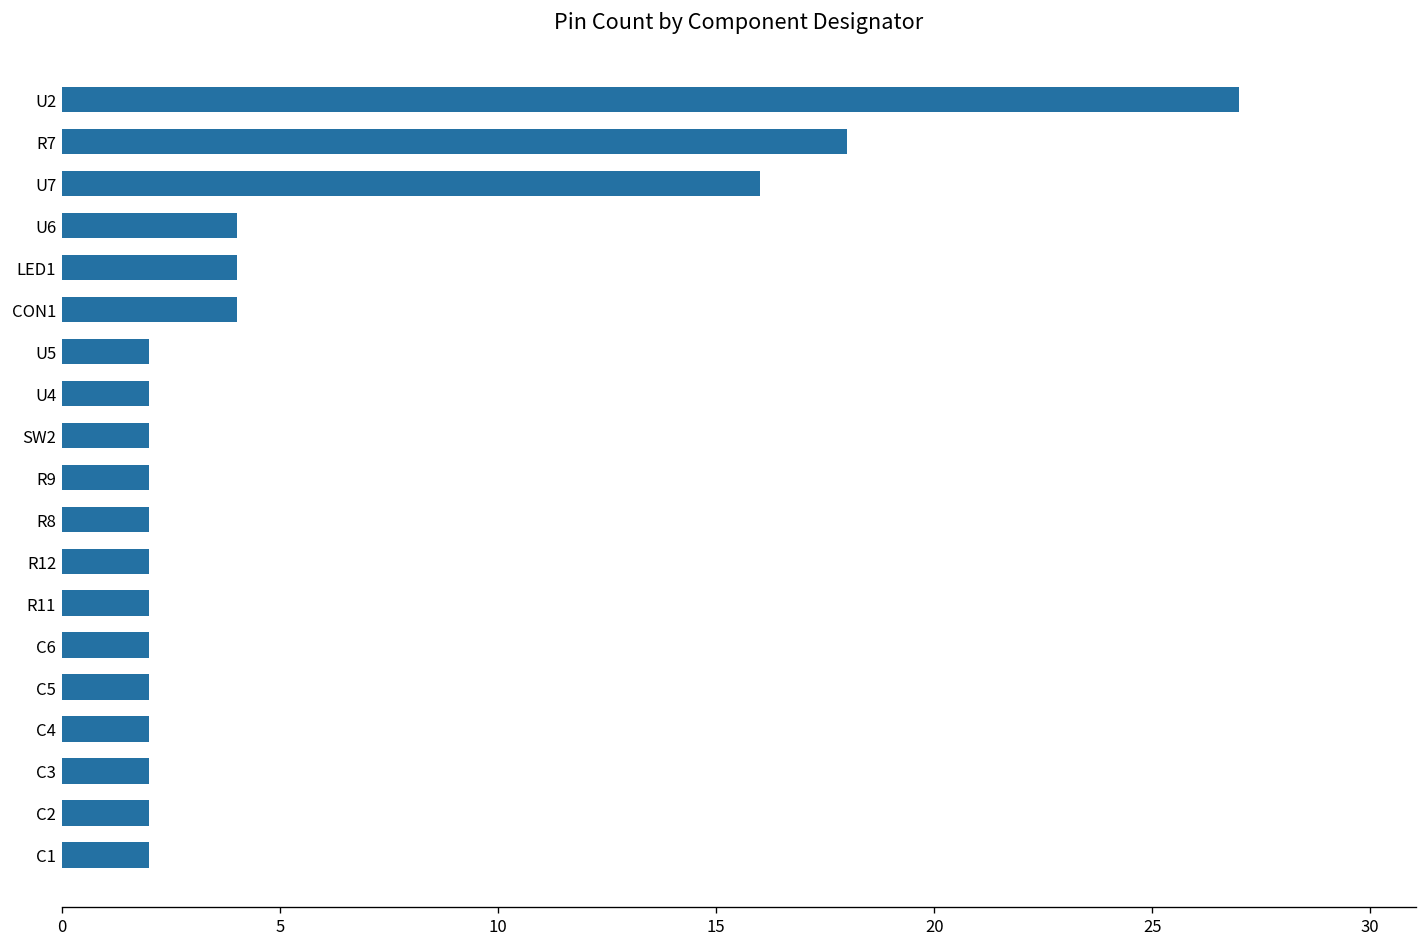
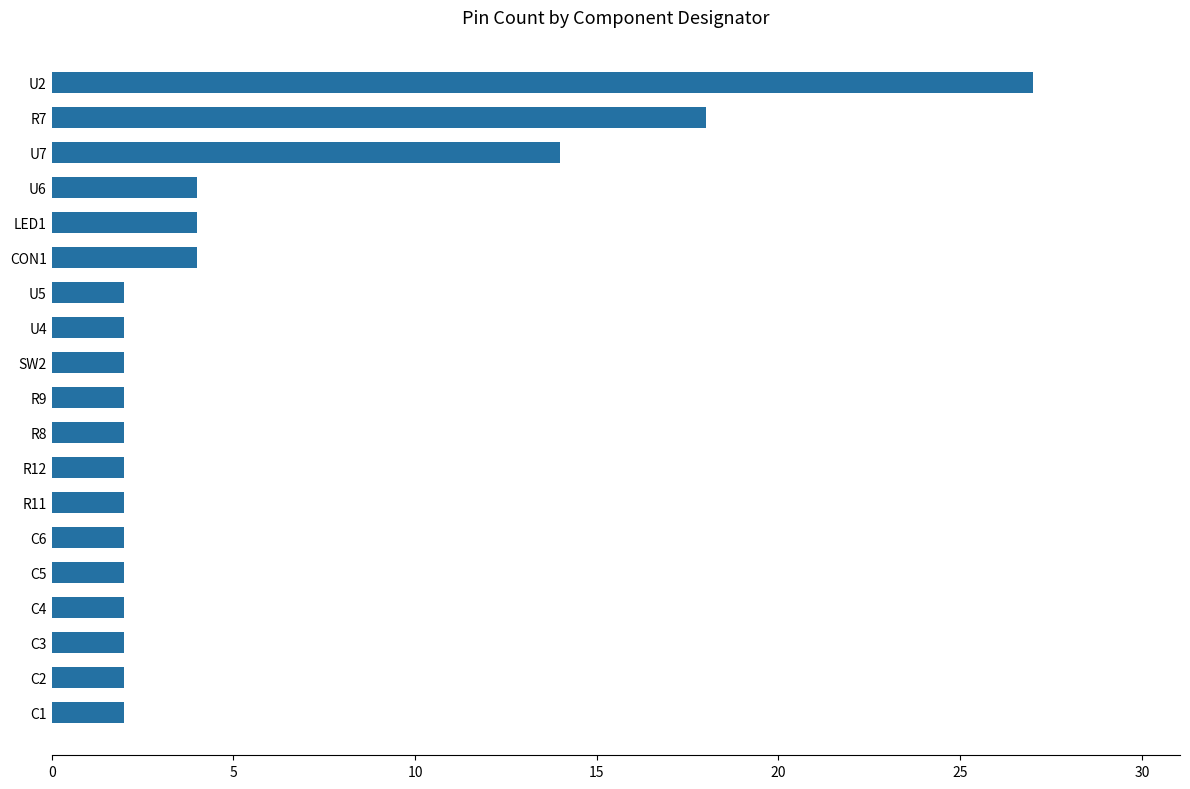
  {
    "U2": 27,
    "R7": 18,
-   "U7": 16,
+   "U7": 14,
    "U6": 4,
    "LED1": 4,
    "CON1": 4,
    "U5": 2,
    "U4": 2,
    "SW2": 2,
    "R9": 2,
    "R8": 2,
    "R12": 2,
    "R11": 2,
    "C6": 2,
    "C5": 2,
    "C4": 2,
    "C3": 2,
    "C2": 2,
    "C1": 2
  }
